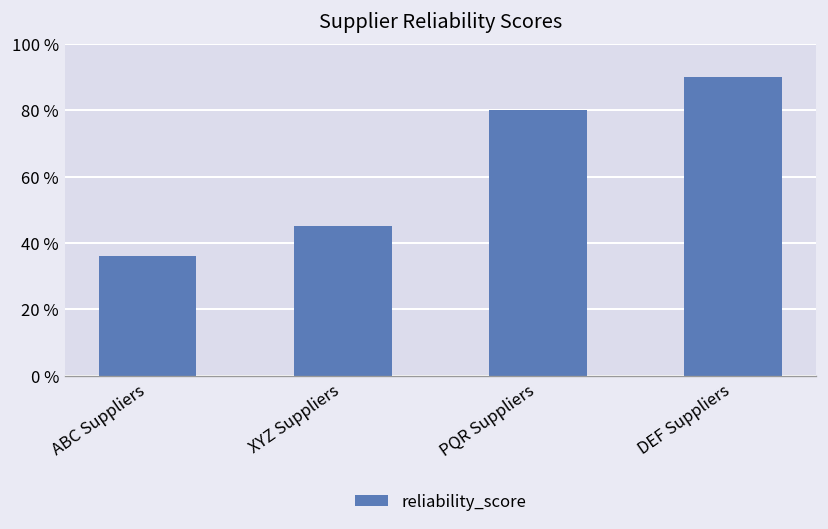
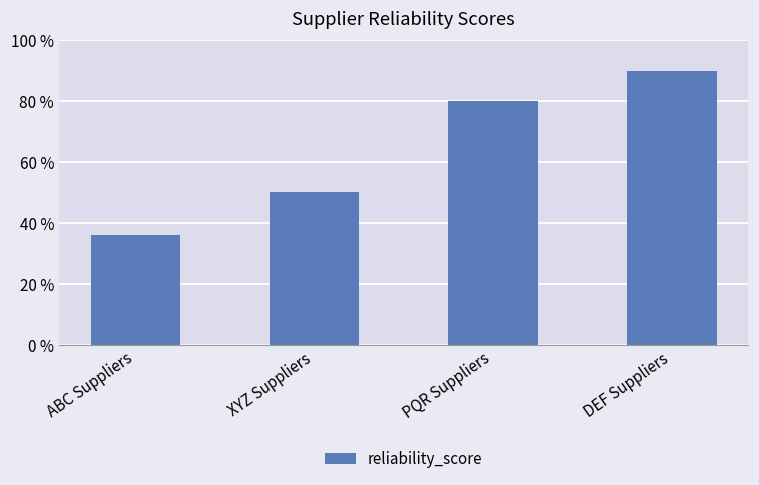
  {
    "ABC Suppliers": "36 %",
-   "XYZ Suppliers": "45 %",
+   "XYZ Suppliers": "50 %",
    "PQR Suppliers": "80 %",
    "DEF Suppliers": "90 %"
  }
